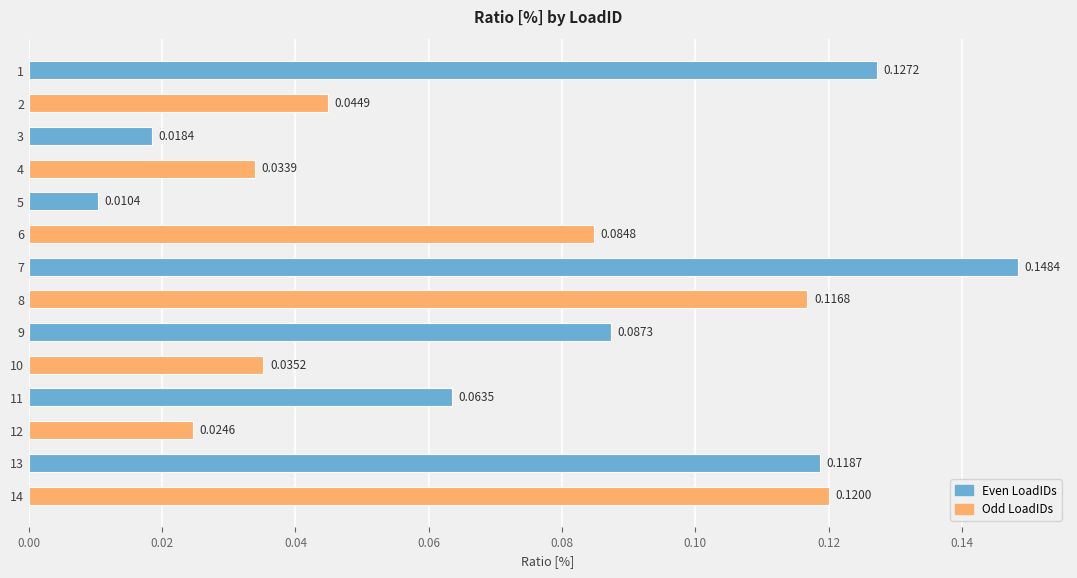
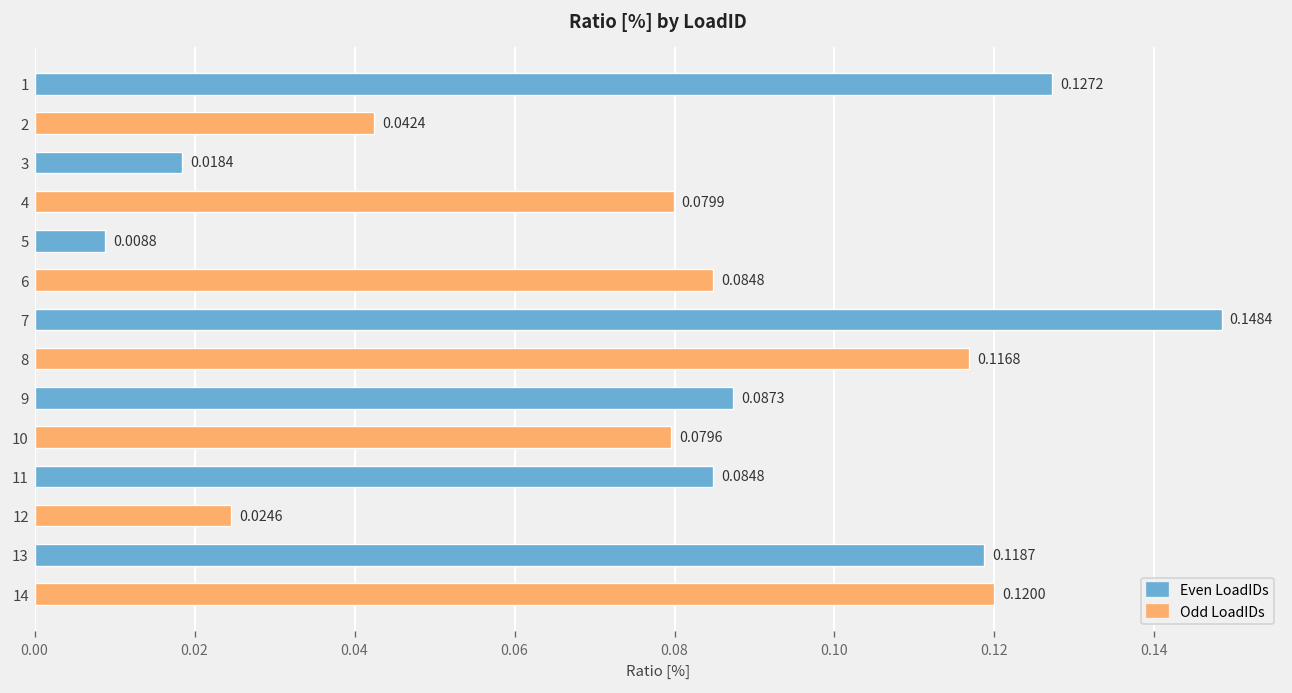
  {
    "1": 0.1272,
-   "2": 0.0449,
+   "2": 0.0424,
    "3": 0.0184,
-   "4": 0.0339,
-   "5": 0.0104,
+   "4": 0.0799,
+   "5": 0.0088,
    "6": 0.0848,
    "7": 0.1484,
    "8": 0.1168,
    "9": 0.0873,
-   "10": 0.0352,
-   "11": 0.0635,
+   "10": 0.0796,
+   "11": 0.0848,
    "12": 0.0246,
    "13": 0.1187,
    "14": 0.1200
  }
